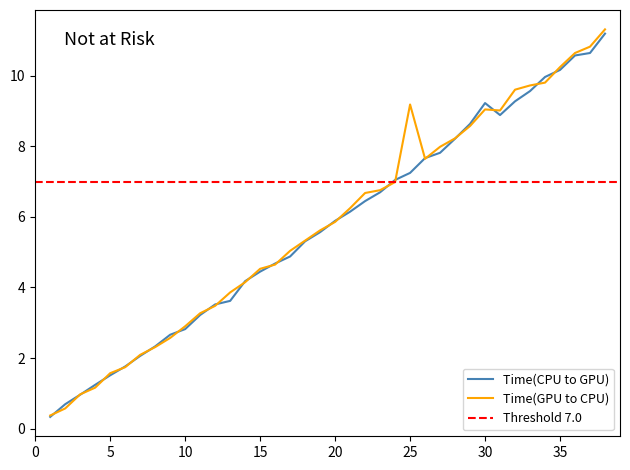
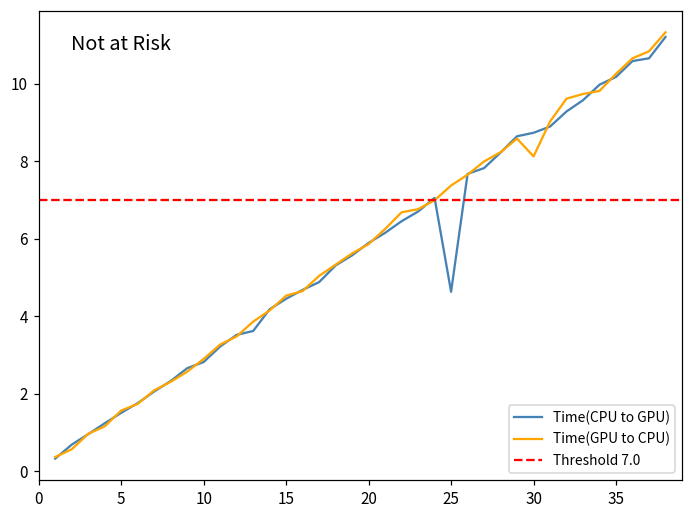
  {
    "Time(CPU to GPU)": {
      "10": 2.8,
      "15": 4.5,
-     "25": 7.3,
-     "30": 9.2,
+     "25": 4.6,
+     "30": 8.7,
      "35": 10.2
    },
    "Time(GPU to CPU)": {
      "10": 2.9,
      "15": 4.5,
-     "25": 9.2,
-     "30": 9.1,
+     "25": 7.4,
+     "30": 8.1,
      "35": 10.3
    }
  }
